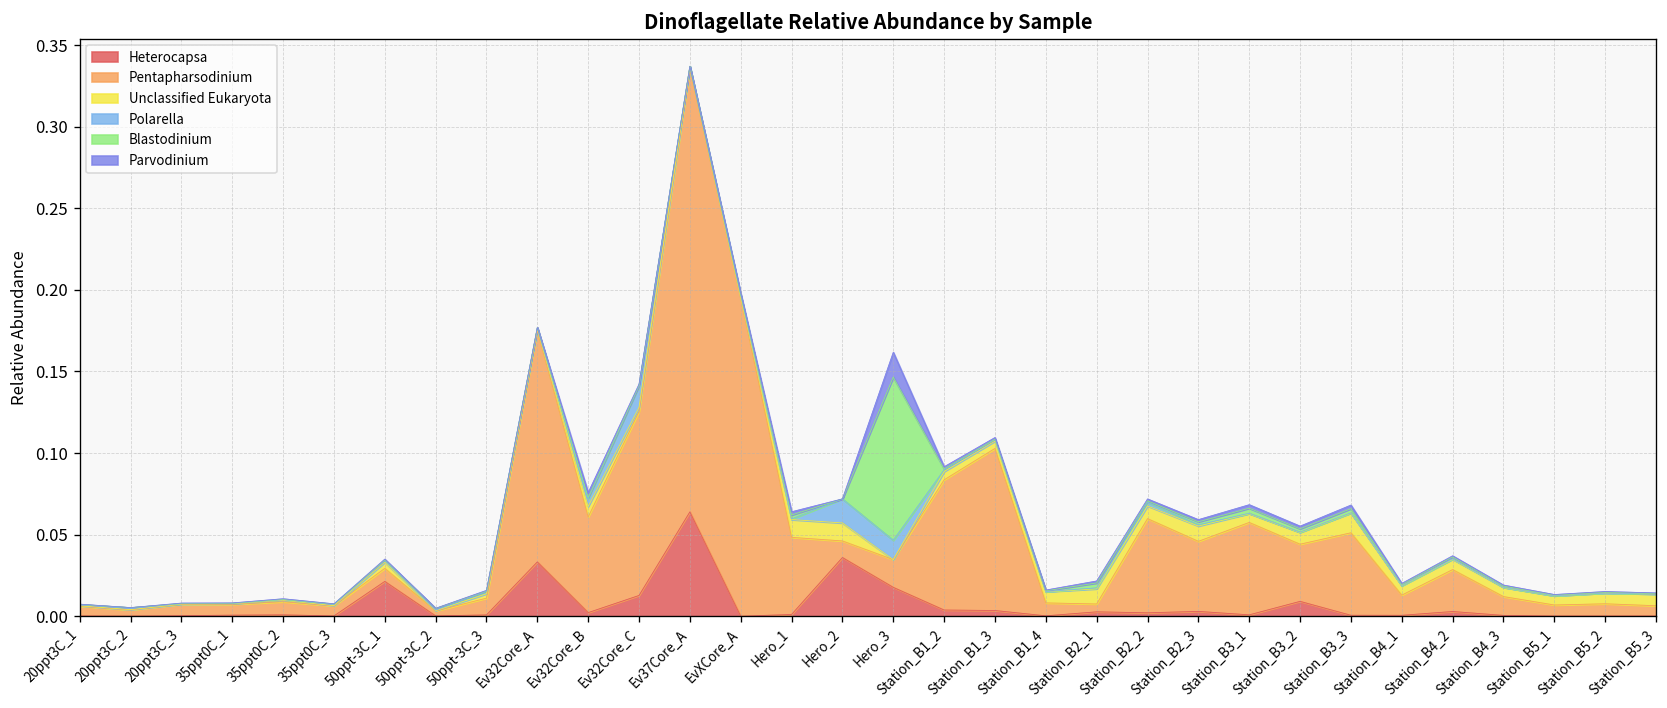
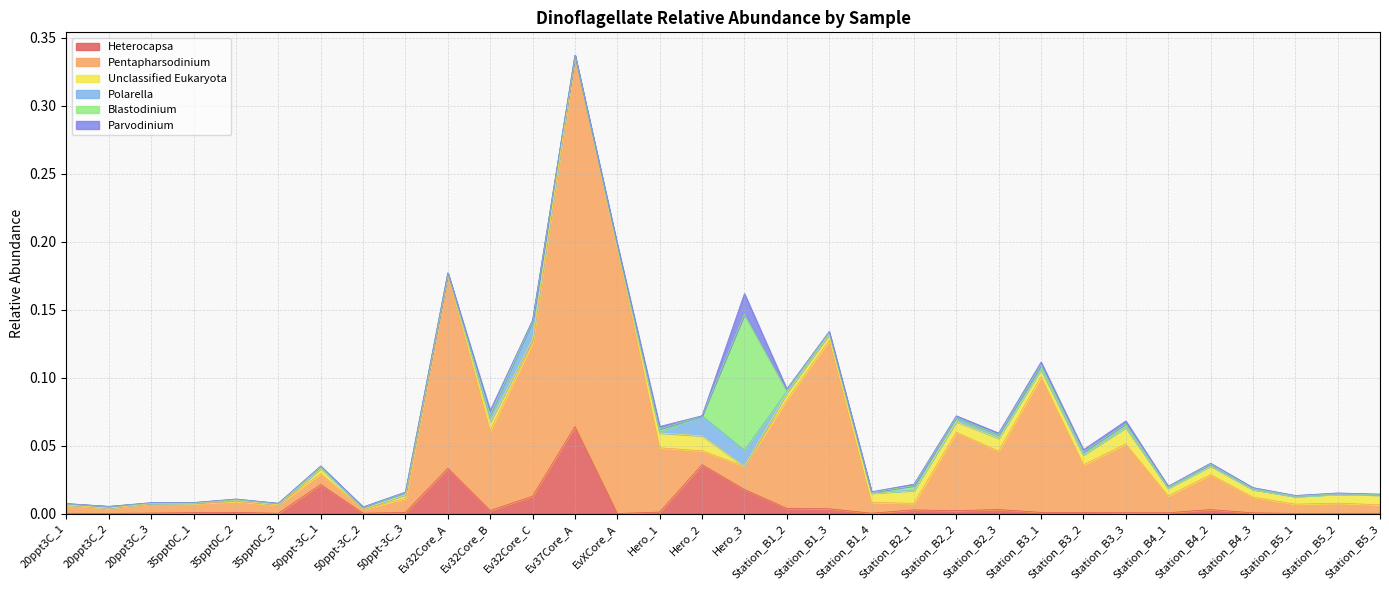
  {
    "Heterocapsa": {
      "20ppt3C_1": 0.000,
      "20ppt3C_2": 0.000,
      "20ppt3C_3": 0.000,
      "35ppt0C_1": 0.001,
      "35ppt0C_2": 0.001,
      "35ppt0C_3": 0.000,
      "50ppt-3C_1": 0.021,
      "50ppt-3C_2": 0.000,
      "50ppt-3C_3": 0.001,
      "Ev32Core_A": 0.033,
      "Ev32Core_B": 0.002,
      "Ev32Core_C": 0.013,
      "Ev37Core_A": 0.064,
      "EvXCore_A": 0.000,
      "Hero_1": 0.001,
      "Hero_2": 0.036,
      "Hero_3": 0.018,
      "Station_B1_2": 0.004,
      "Station_B1_3": 0.004,
      "Station_B1_4": 0.000,
      "Station_B2_1": 0.003,
      "Station_B2_2": 0.002,
      "Station_B2_3": 0.003,
      "Station_B3_1": 0.001,
-     "Station_B3_2": 0.009,
+     "Station_B3_2": 0.001,
      "Station_B3_3": 0.001,
      "Station_B4_1": 0.001,
      "Station_B4_2": 0.003,
      "Station_B4_3": 0.001,
      "Station_B5_1": 0.000,
      "Station_B5_2": 0.000,
      "Station_B5_3": 0.000
    },
    "Pentapharsodinium": {
      "50ppt-3C_1": 0.008,
      "50ppt-3C_3": 0.010,
      "Ev32Core_B": 0.059,
      "Ev32Core_C": 0.113,
      "Hero_1": 0.047,
      "Hero_2": 0.010,
      "Station_B1_2": 0.080,
-     "Station_B1_3": 0.099,
+     "Station_B1_3": 0.124,
      "Station_B1_4": 0.008,
      "Station_B2_1": 0.005,
      "Station_B2_2": 0.058,
      "Station_B2_3": 0.043,
-     "Station_B3_1": 0.057,
+     "Station_B3_1": 0.100,
      "Station_B3_2": 0.035,
      "Station_B3_3": 0.051,
      "Station_B4_1": 0.012,
      "Station_B4_2": 0.026,
      "Station_B4_3": 0.012,
      "Station_B5_1": 0.007,
      "Station_B5_2": 0.007,
      "Station_B5_3": 0.006
    },
    "Unclassified Eukaryota": {
      "Ev32Core_B": 0.006,
      "Ev32Core_C": 0.003,
      "Hero_2": 0.011,
      "Station_B2_2": 0.008
    },
    "Blastodinium": {
      "Hero_1": 0.002,
      "Hero_3": 0.100,
      "Station_B3_1": 0.003,
      "Station_B3_3": 0.003
    }
  }
